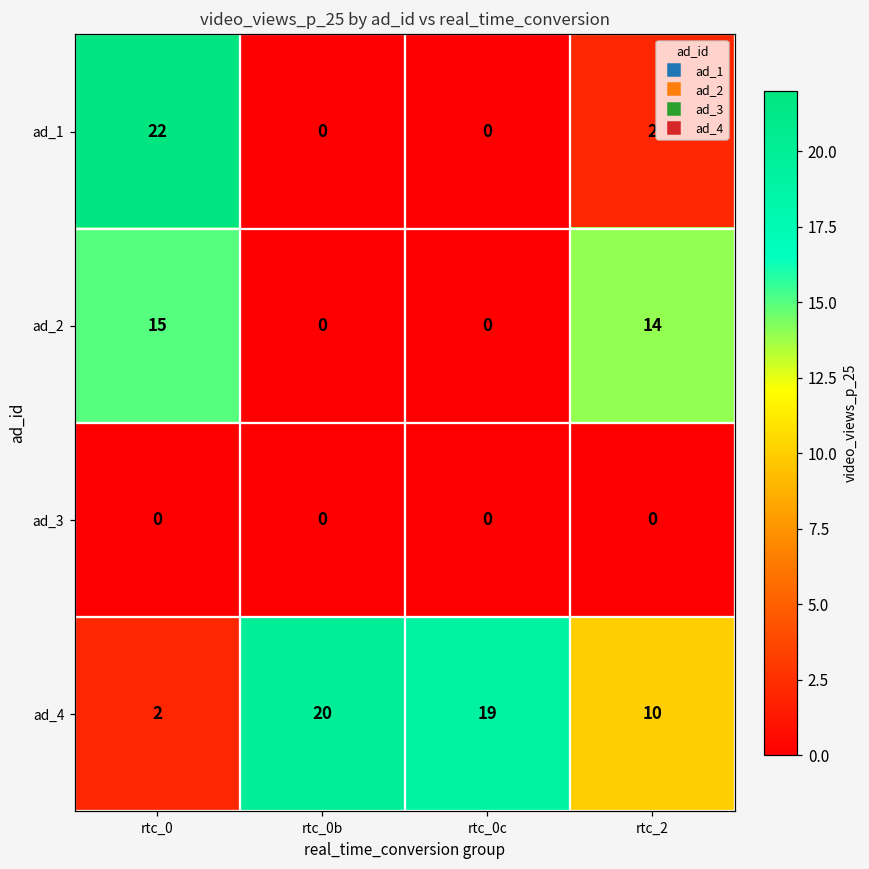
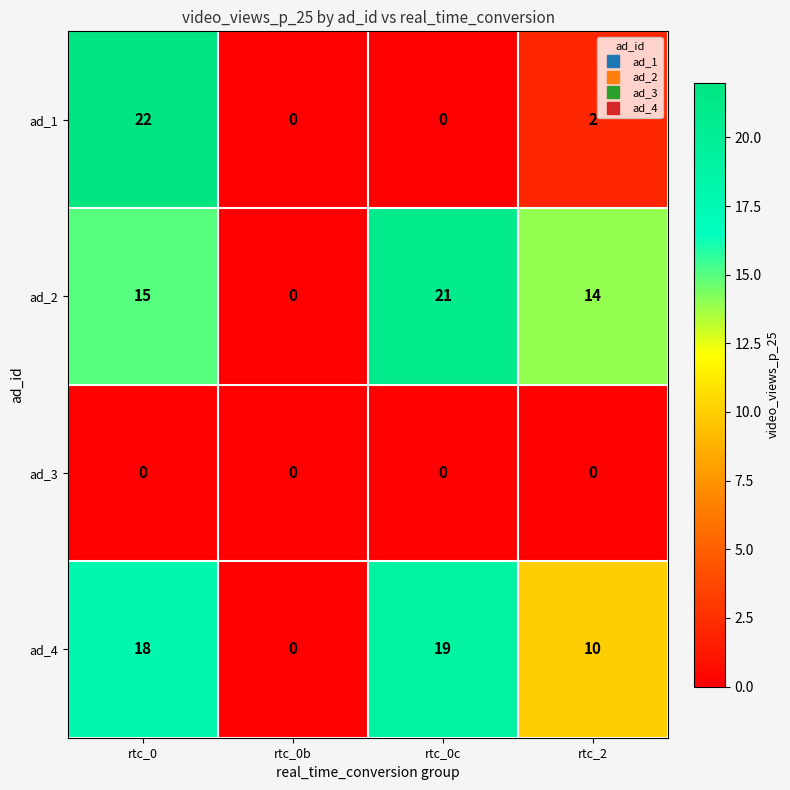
  {
    "ad_1": {
      "rtc_0": 22,
      "rtc_0b": 0,
      "rtc_0c": 0
    },
    "ad_2": {
      "rtc_0": 15,
      "rtc_0b": 0,
-     "rtc_0c": 0,
+     "rtc_0c": 21,
      "rtc_2": 14
    },
    "ad_3": {
      "rtc_0": 0,
      "rtc_0b": 0,
      "rtc_0c": 0,
      "rtc_2": 0
    },
    "ad_4": {
-     "rtc_0": 2,
-     "rtc_0b": 20,
+     "rtc_0": 18,
+     "rtc_0b": 0,
      "rtc_0c": 19,
      "rtc_2": 10
    }
  }
